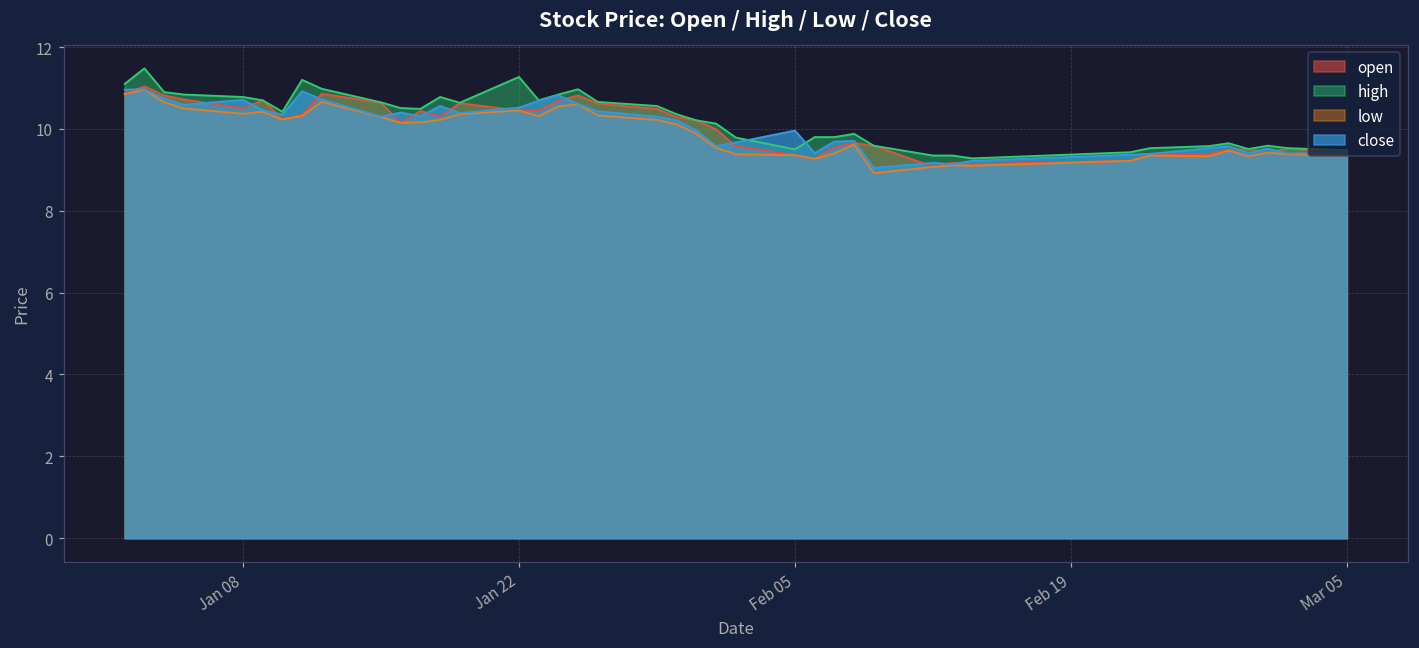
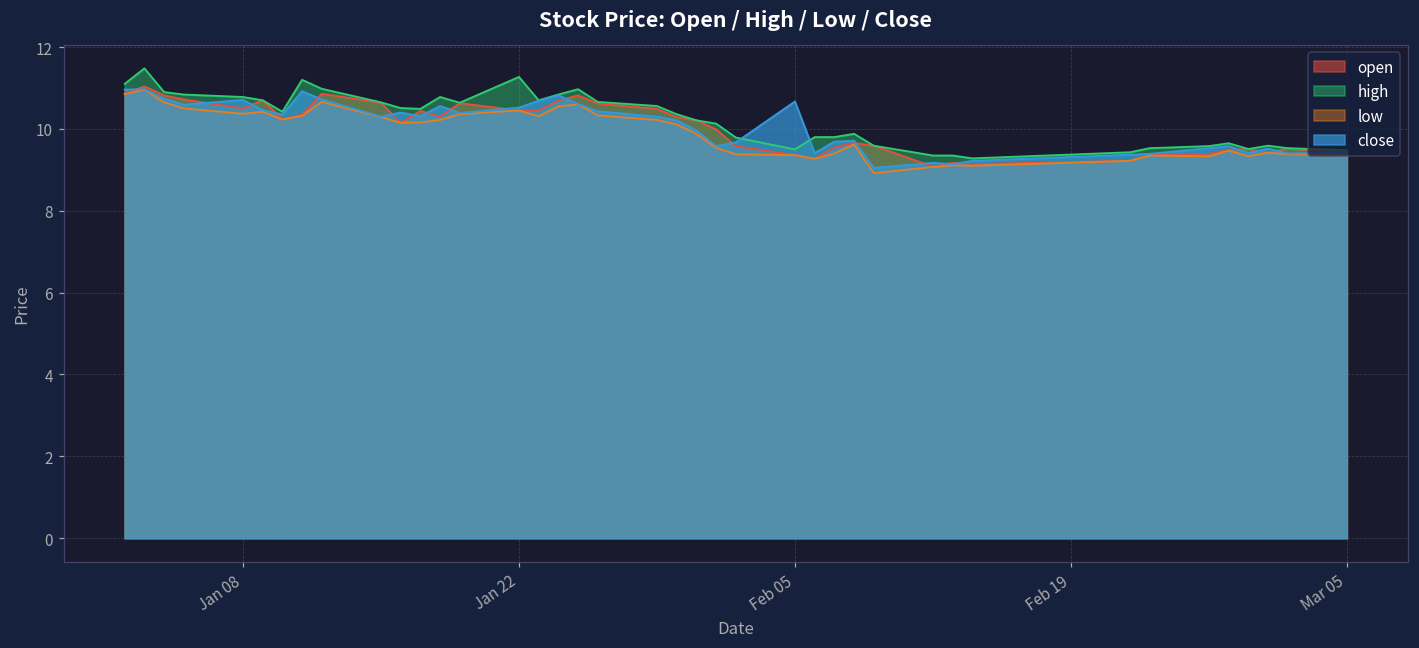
  {
    "high": {
      "Jan 08": 10.8,
      "Jan 22": 11.3,
      "Feb 05": 9.5
    },
    "close": {
      "Jan 08": 10.7,
      "Jan 22": 10.5,
-     "Feb 05": 10.0
+     "Feb 05": 10.7
    }
  }
